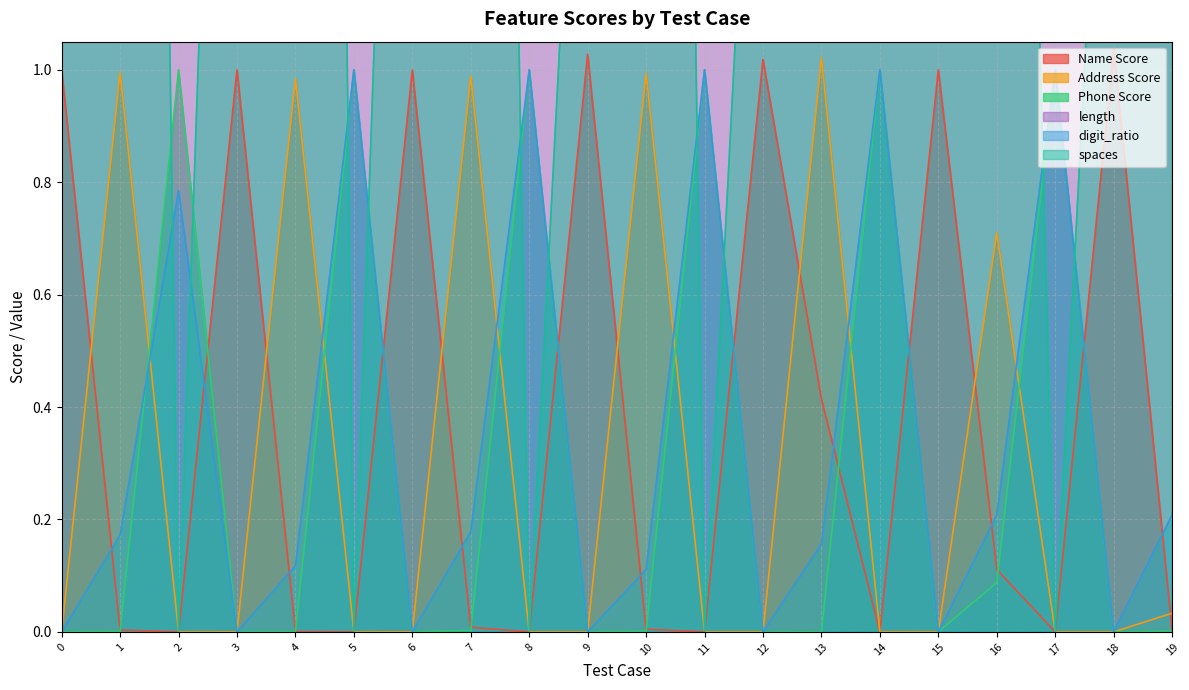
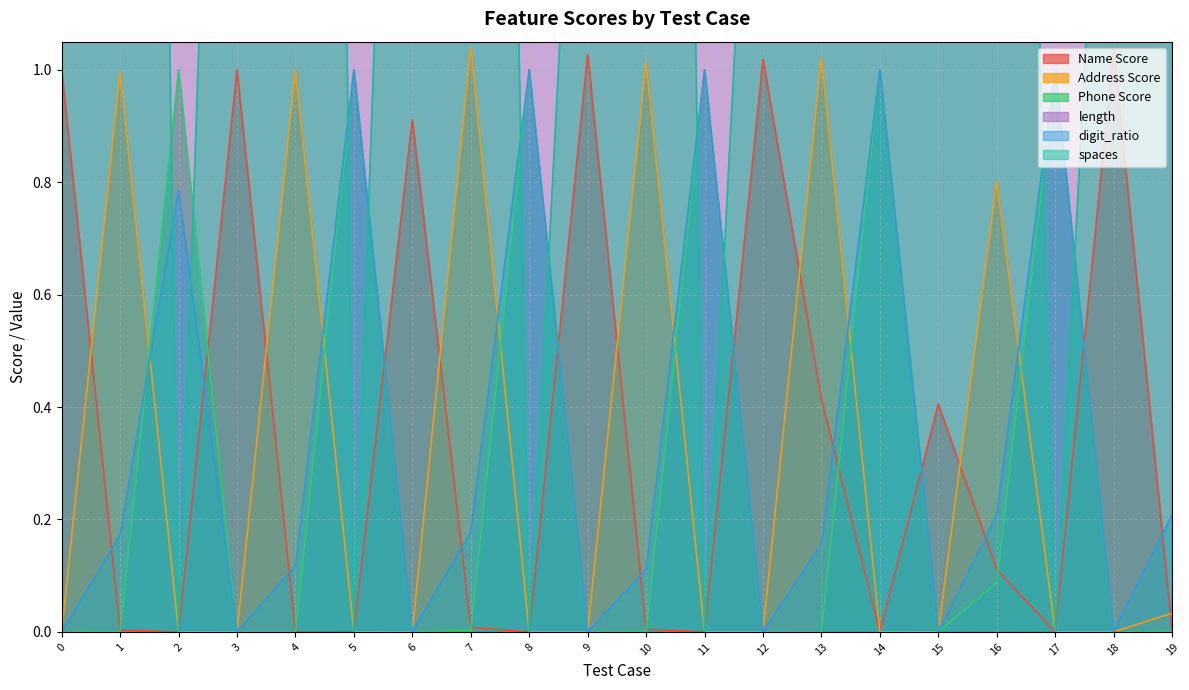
  {
    "Name Score": {
      "0": 1.00,
      "3": 1.00,
-     "6": 1.00,
+     "6": 0.91,
      "7": 0.01,
      "9": 1.03,
      "12": 1.02,
      "13": 0.41,
-     "15": 1.00,
+     "15": 0.41,
      "16": 0.11
    },
    "Address Score": {
      "1": 1.00,
-     "4": 0.98,
-     "7": 0.99,
-     "10": 0.99,
+     "4": 1.00,
+     "7": 1.04,
+     "10": 1.01,
      "13": 1.02,
-     "16": 0.71,
+     "16": 0.80,
      "19": 0.03
    }
  }
